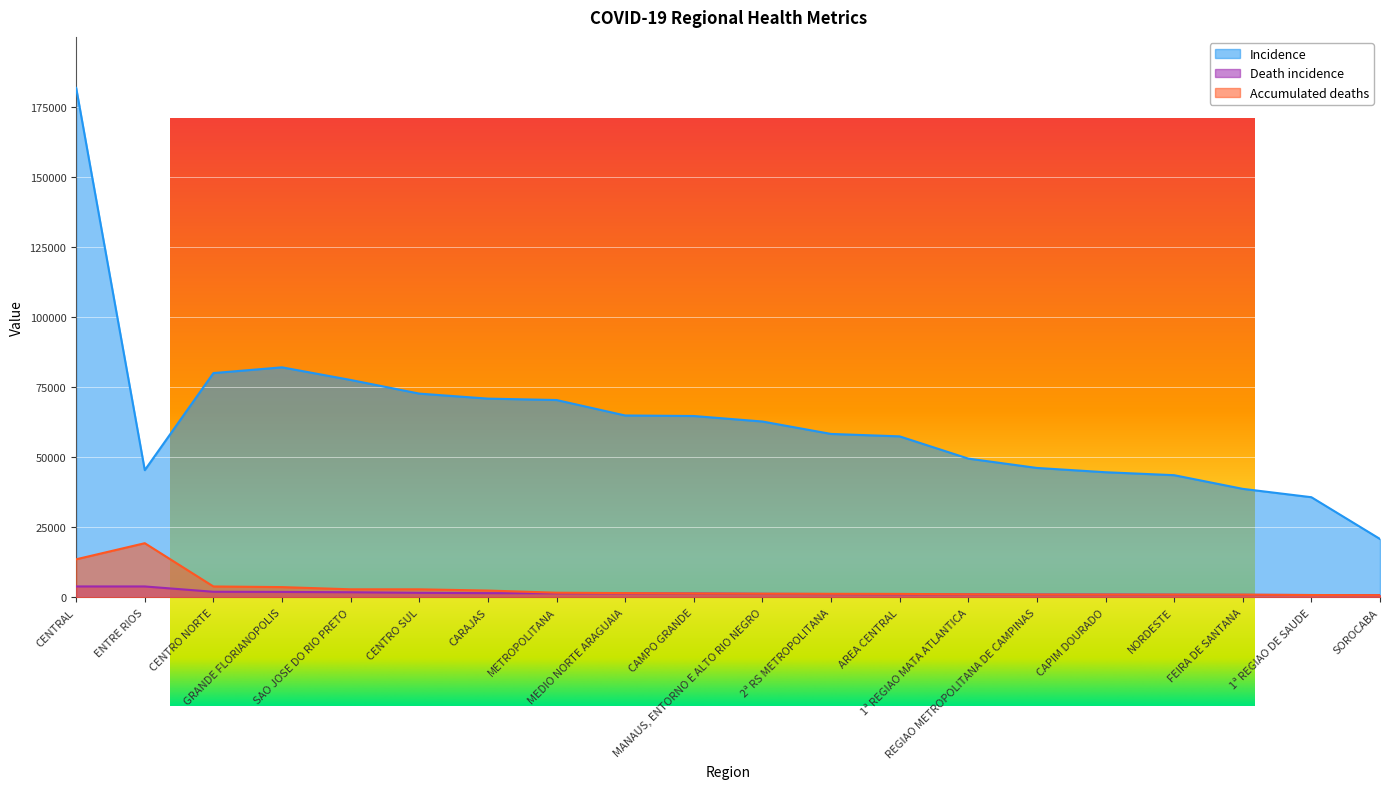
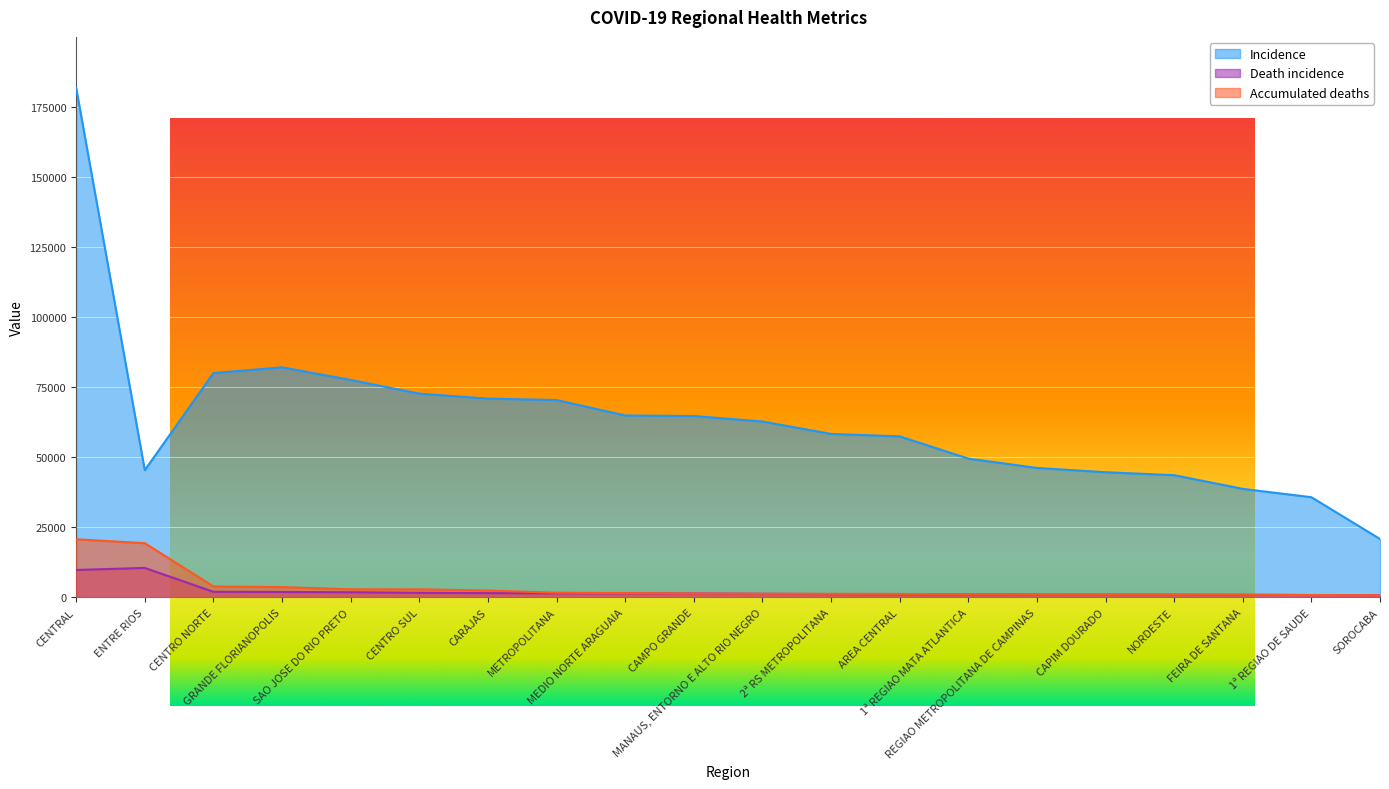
  {
    "COVID-19 Regional Health Metrics": {
      "Incidence": {
        "CENTRAL": 182000,
        "ENTRE RIOS": 45000,
        "SOROCABA": 21000
      },
      "Death incidence": {
-       "CENTRAL": 4000,
-       "ENTRE RIOS": 4000
+       "CENTRAL": 10000,
+       "ENTRE RIOS": 11000
      },
      "Accumulated deaths": {
-       "CENTRAL": 14000,
+       "CENTRAL": 21000,
        "ENTRE RIOS": 19000
      }
    }
  }
